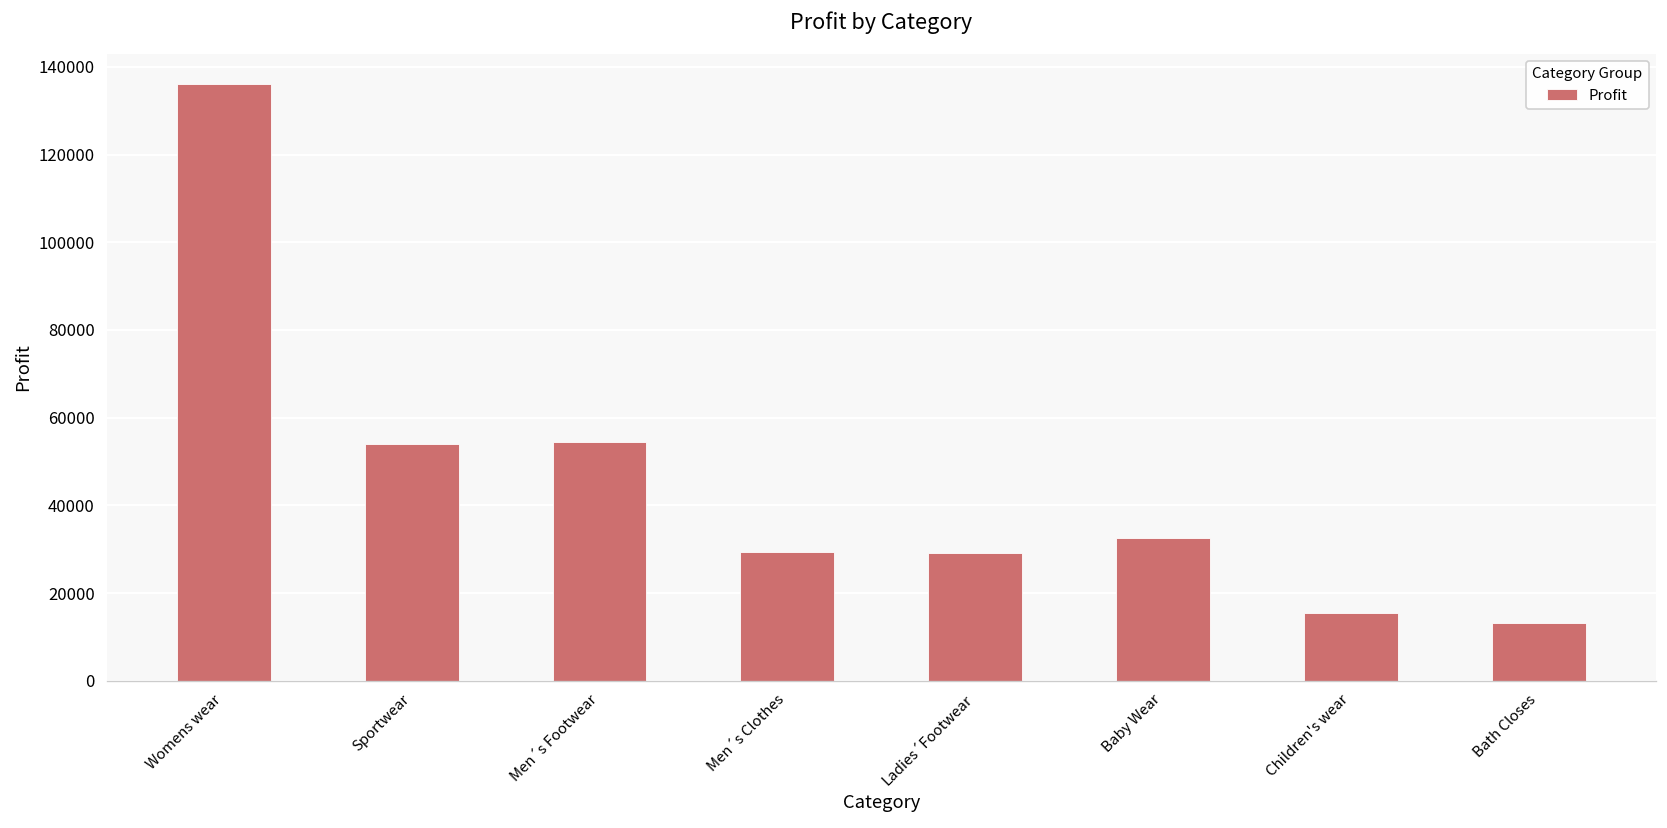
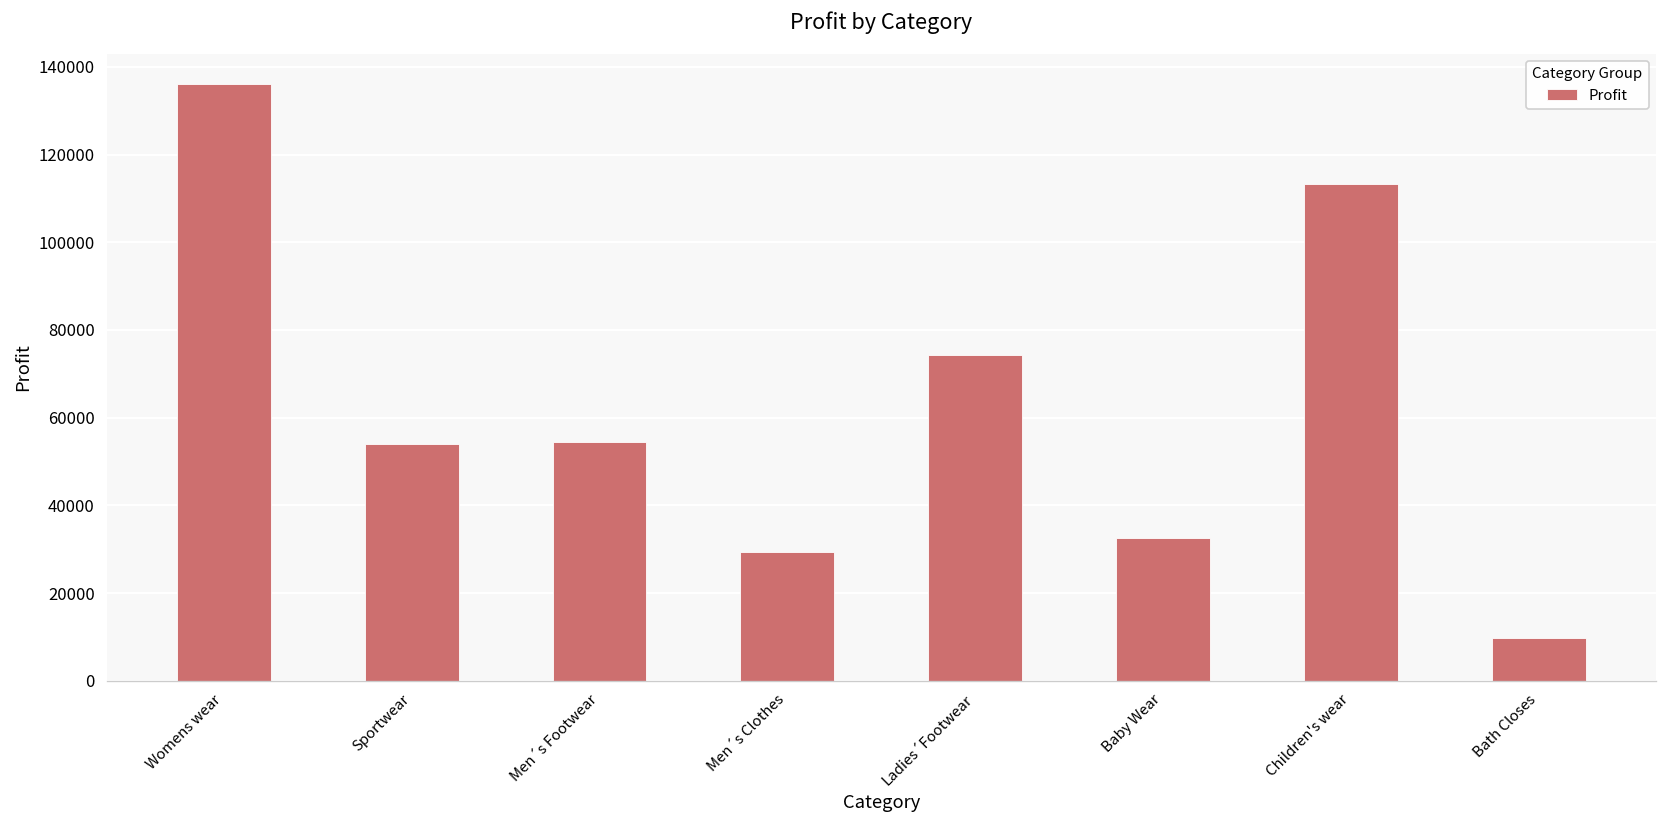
  {
    "Womens wear": 136000,
    "Sportwear": 54000,
    "Men´s Footwear": 55000,
    "Men´s Clothes": 29000,
-   "Ladies´Footwear": 29000,
+   "Ladies´Footwear": 74000,
    "Baby Wear": 33000,
-   "Children's wear": 15000,
-   "Bath Closes": 13000
+   "Children's wear": 113000,
+   "Bath Closes": 10000
  }
